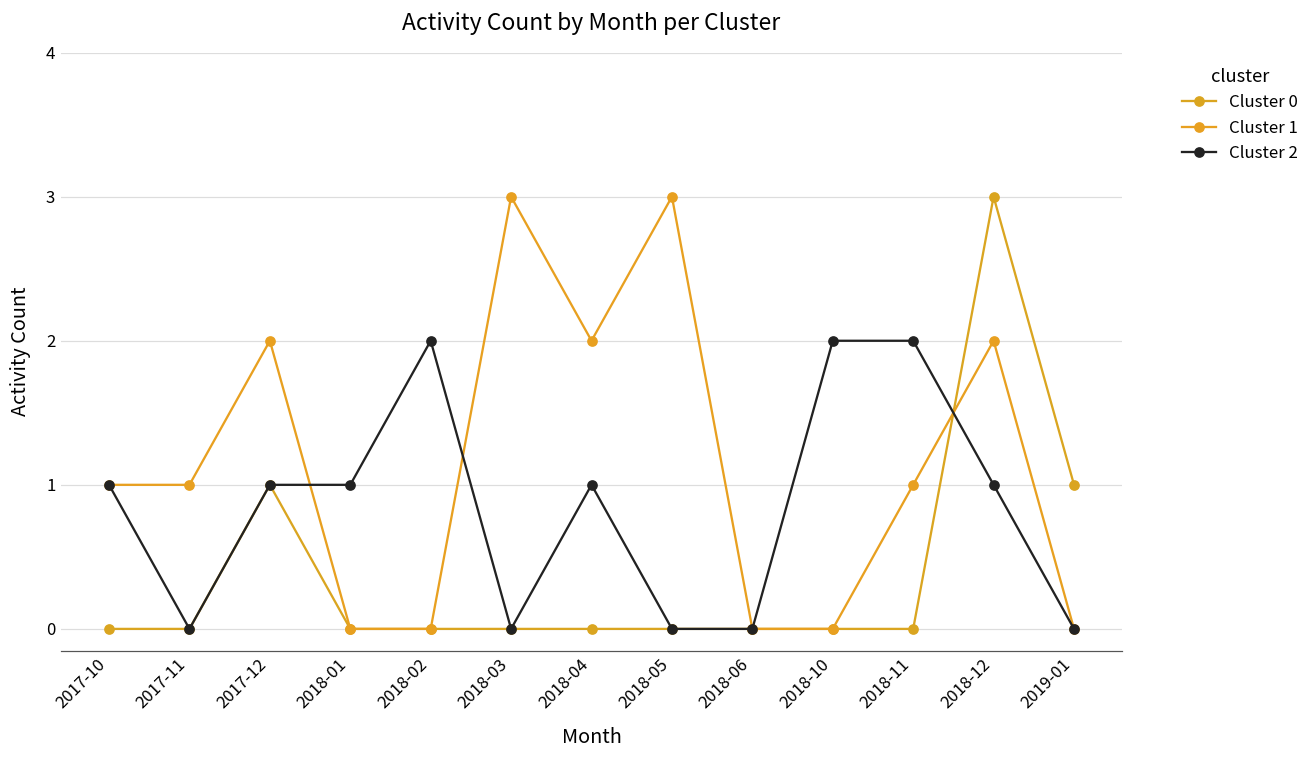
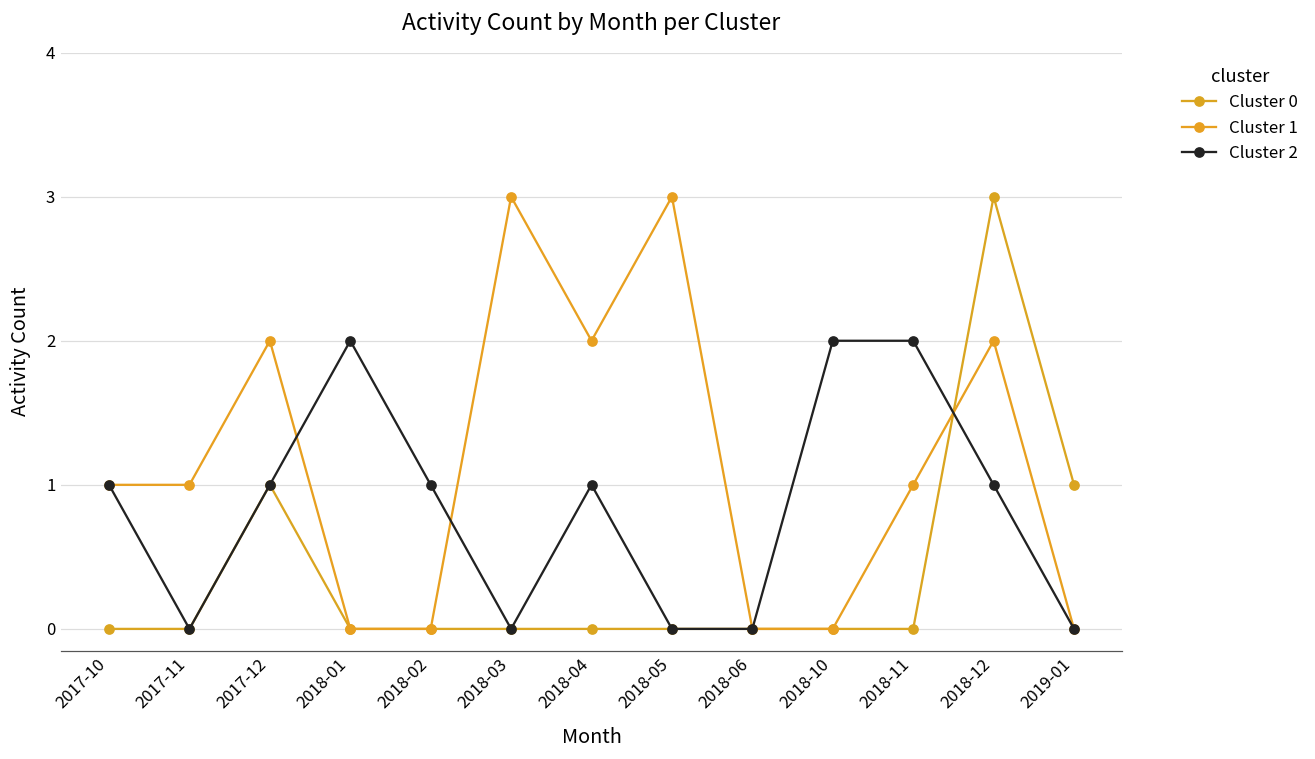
  {
    "Cluster 2": {
-     "2018-01": 1,
-     "2018-02": 2,
+     "2018-01": 2,
+     "2018-02": 1,
      "2018-04": 1,
      "2018-10": 2,
      "2018-11": 2,
      "2018-12": 1
    }
  }
